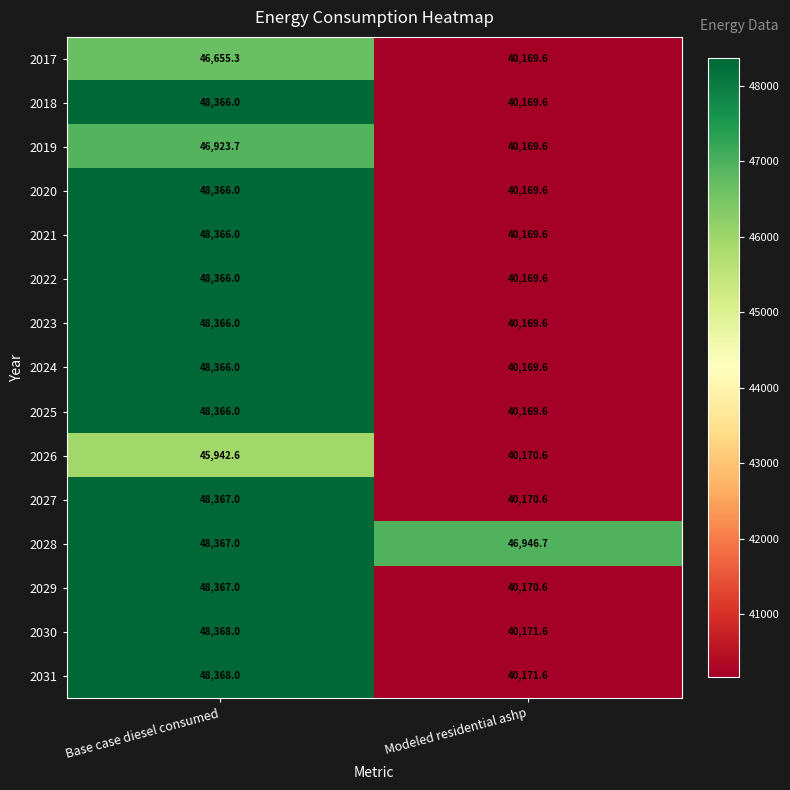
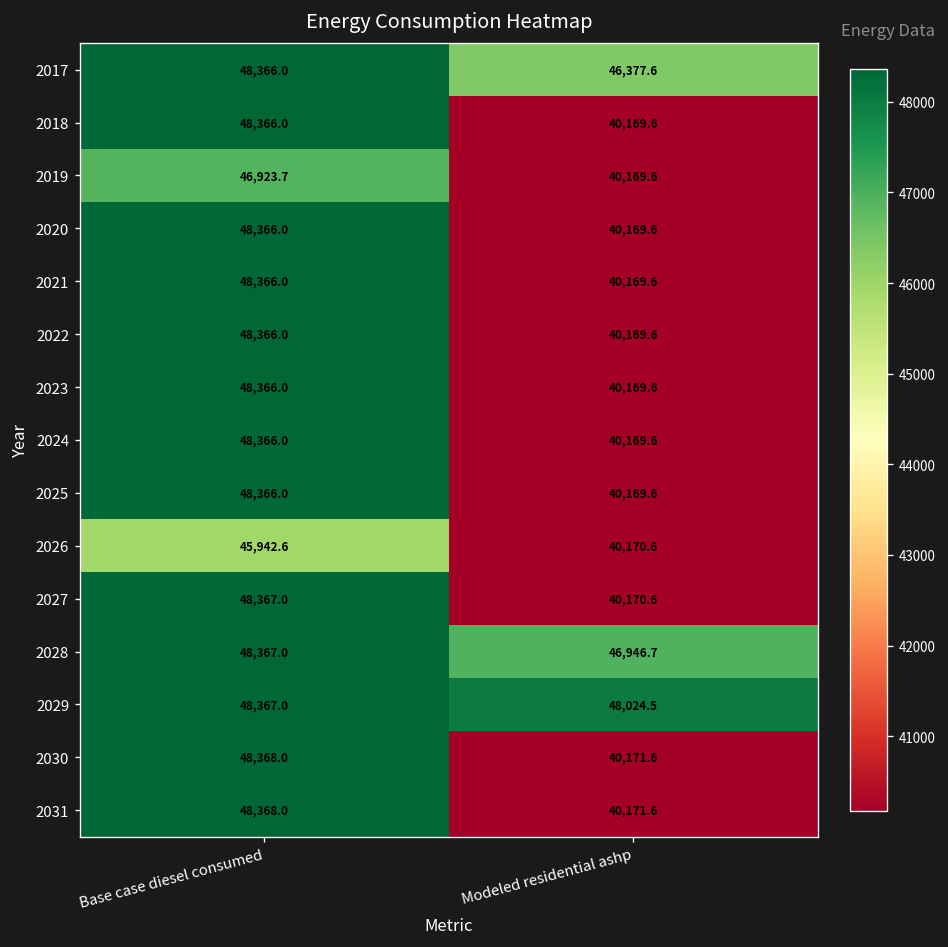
  {
    "2017": {
-     "Base case diesel consumed": "46,655.3",
-     "Modeled residential ashp": "40,169.6"
+     "Base case diesel consumed": "48,366.0",
+     "Modeled residential ashp": "46,377.6"
    },
    "2018": {
      "Base case diesel consumed": "48,366.0",
      "Modeled residential ashp": "40,169.6"
    },
    "2019": {
      "Base case diesel consumed": "46,923.7",
      "Modeled residential ashp": "40,169.6"
    },
    "2020": {
      "Base case diesel consumed": "48,366.0",
      "Modeled residential ashp": "40,169.6"
    },
    "2021": {
      "Base case diesel consumed": "48,366.0",
      "Modeled residential ashp": "40,169.6"
    },
    "2022": {
      "Base case diesel consumed": "48,366.0",
      "Modeled residential ashp": "40,169.6"
    },
    "2023": {
      "Base case diesel consumed": "48,366.0",
      "Modeled residential ashp": "40,169.6"
    },
    "2024": {
      "Base case diesel consumed": "48,366.0",
      "Modeled residential ashp": "40,169.6"
    },
    "2025": {
      "Base case diesel consumed": "48,366.0",
      "Modeled residential ashp": "40,169.6"
    },
    "2026": {
      "Base case diesel consumed": "45,942.6",
      "Modeled residential ashp": "40,170.6"
    },
    "2027": {
      "Base case diesel consumed": "48,367.0",
      "Modeled residential ashp": "40,170.6"
    },
    "2028": {
      "Base case diesel consumed": "48,367.0",
      "Modeled residential ashp": "46,946.7"
    },
    "2029": {
      "Base case diesel consumed": "48,367.0",
-     "Modeled residential ashp": "40,170.6"
+     "Modeled residential ashp": "48,024.5"
    },
    "2030": {
      "Base case diesel consumed": "48,368.0",
      "Modeled residential ashp": "40,171.6"
    },
    "2031": {
      "Base case diesel consumed": "48,368.0",
      "Modeled residential ashp": "40,171.6"
    }
  }
